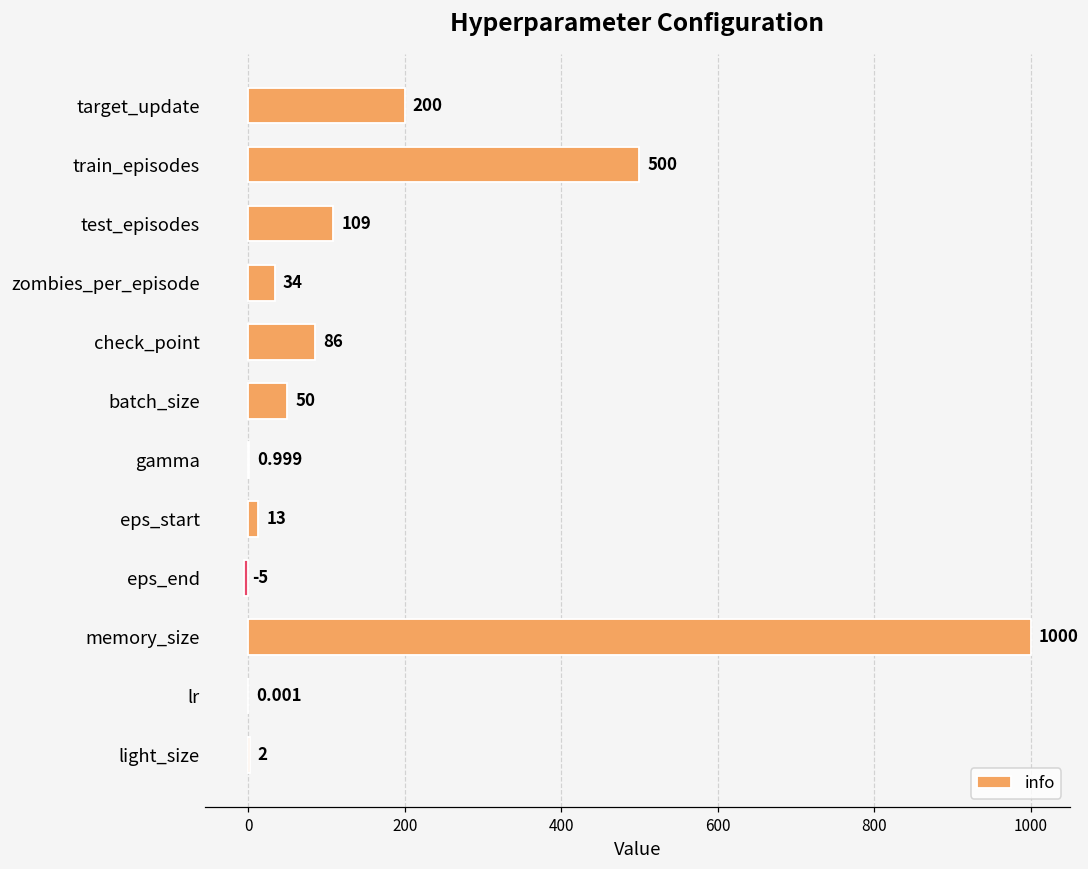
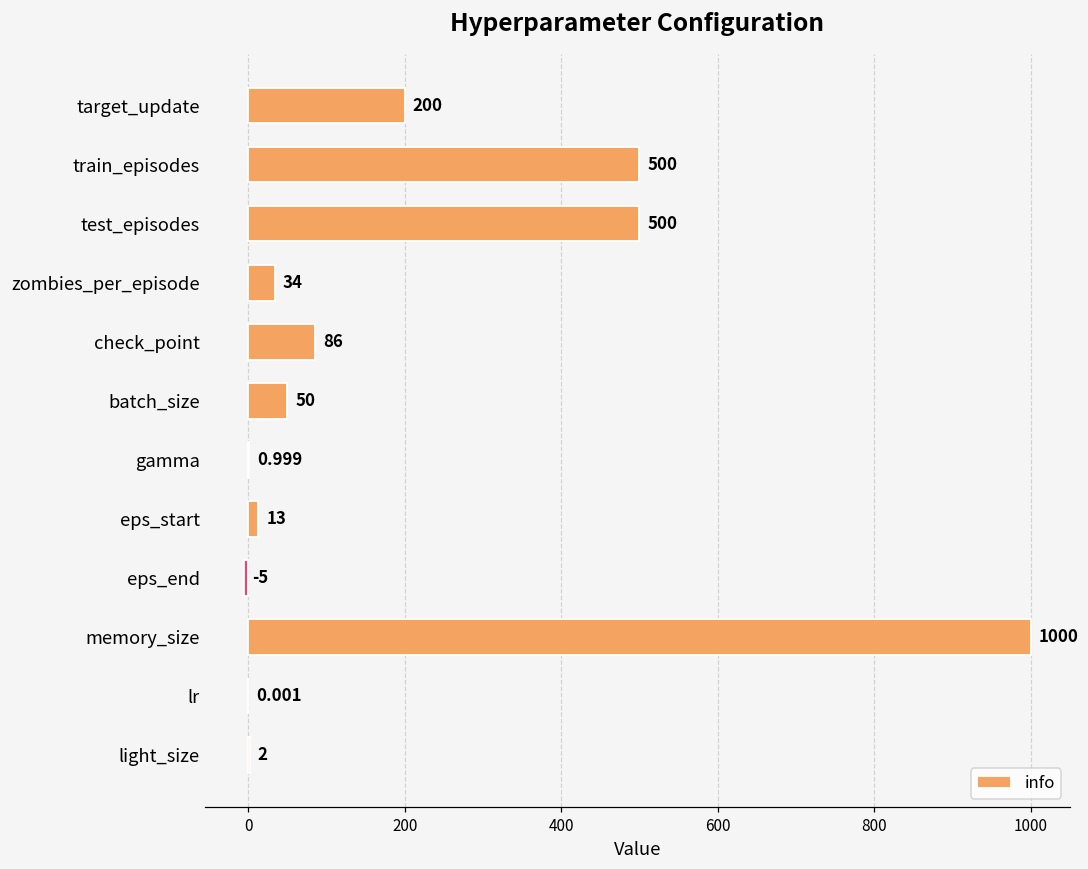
  {
    "target_update": 200,
    "train_episodes": 500,
-   "test_episodes": 109,
+   "test_episodes": 500,
    "zombies_per_episode": 34,
    "check_point": 86,
    "batch_size": 50,
    "gamma": 0.999,
    "eps_start": 13,
    "eps_end": -5,
    "memory_size": 1000,
    "lr": 0.001,
    "light_size": 2
  }
